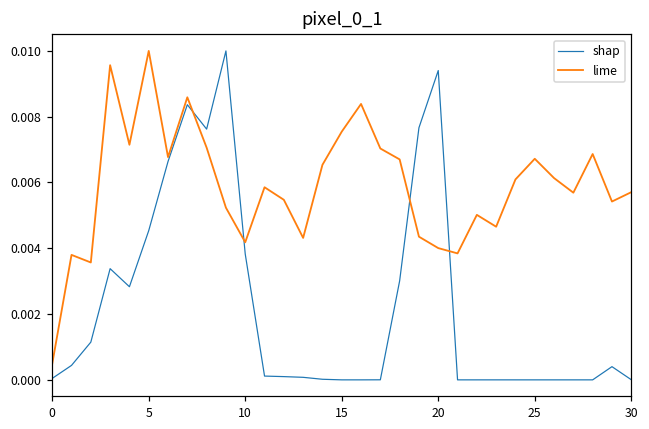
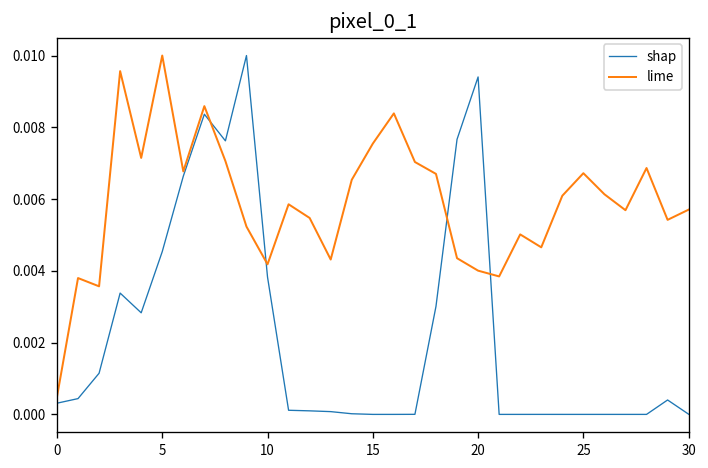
  {
    "shap": {
-     "0": 0.0000,
+     "0": 0.0003,
      "5": 0.0045,
      "10": 0.0038,
      "15": 0.0000,
      "20": 0.0094,
      "25": 0.0000,
      "30": 0.0000
    },
    "lime": {
      "0": 0.0005,
      "5": 0.0100,
      "10": 0.0042,
      "15": 0.0075,
      "20": 0.0040,
      "25": 0.0067,
      "30": 0.0057
    }
  }
